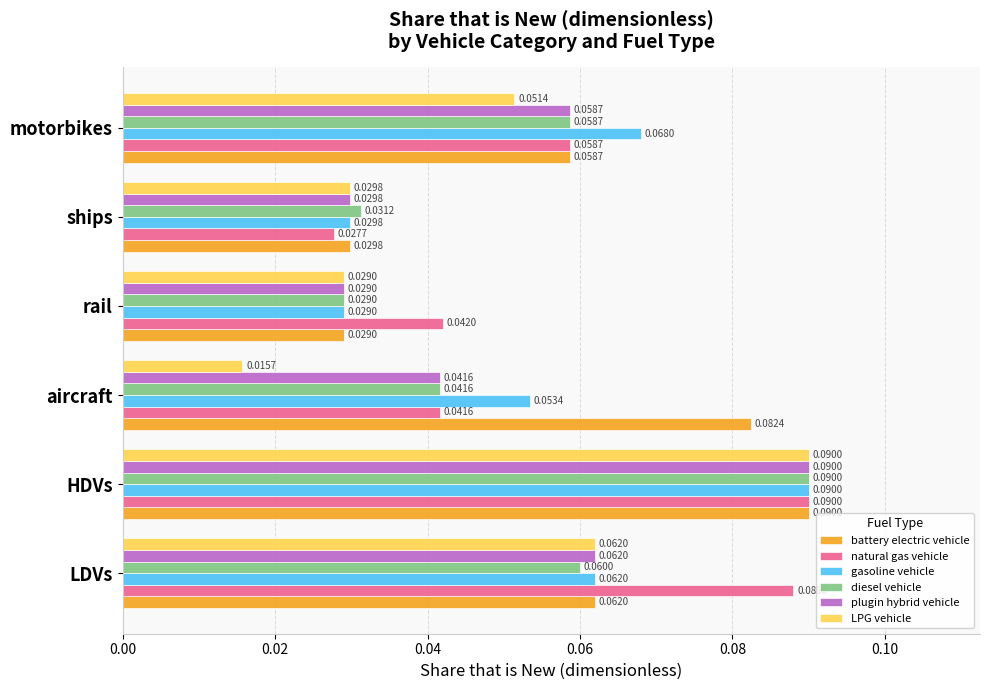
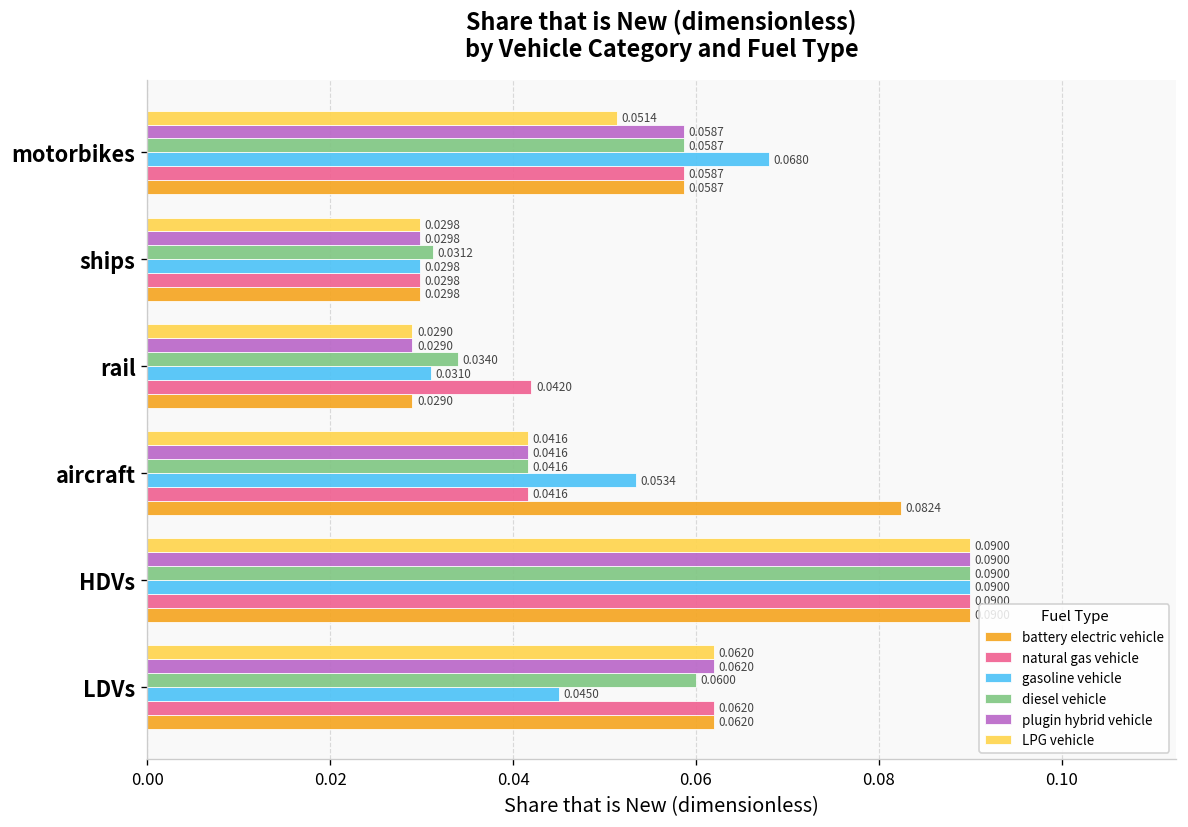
  {
    "battery electric vehicle": {
      "motorbikes": 0.0587,
      "ships": 0.0298,
      "rail": 0.0290,
      "aircraft": 0.0824,
      "LDVs": 0.0620
    },
    "natural gas vehicle": {
      "motorbikes": 0.0587,
-     "ships": 0.0277,
+     "ships": 0.0298,
      "rail": 0.0420,
      "aircraft": 0.0416,
      "HDVs": 0.0900,
-     "LDVs": 0.088
+     "LDVs": 0.062
    },
    "gasoline vehicle": {
      "motorbikes": 0.0680,
      "ships": 0.0298,
-     "rail": 0.0290,
+     "rail": 0.0310,
      "aircraft": 0.0534,
      "HDVs": 0.0900,
-     "LDVs": 0.0620
+     "LDVs": 0.0450
    },
    "diesel vehicle": {
      "motorbikes": 0.0587,
      "ships": 0.0312,
-     "rail": 0.0290,
+     "rail": 0.0340,
      "aircraft": 0.0416,
      "HDVs": 0.0900,
      "LDVs": 0.0600
    },
    "plugin hybrid vehicle": {
      "motorbikes": 0.0587,
      "ships": 0.0298,
      "rail": 0.0290,
      "aircraft": 0.0416,
      "HDVs": 0.0900,
      "LDVs": 0.0620
    },
    "LPG vehicle": {
      "motorbikes": 0.0514,
      "ships": 0.0298,
      "rail": 0.0290,
-     "aircraft": 0.0157,
+     "aircraft": 0.0416,
      "HDVs": 0.0900,
      "LDVs": 0.0620
    }
  }
